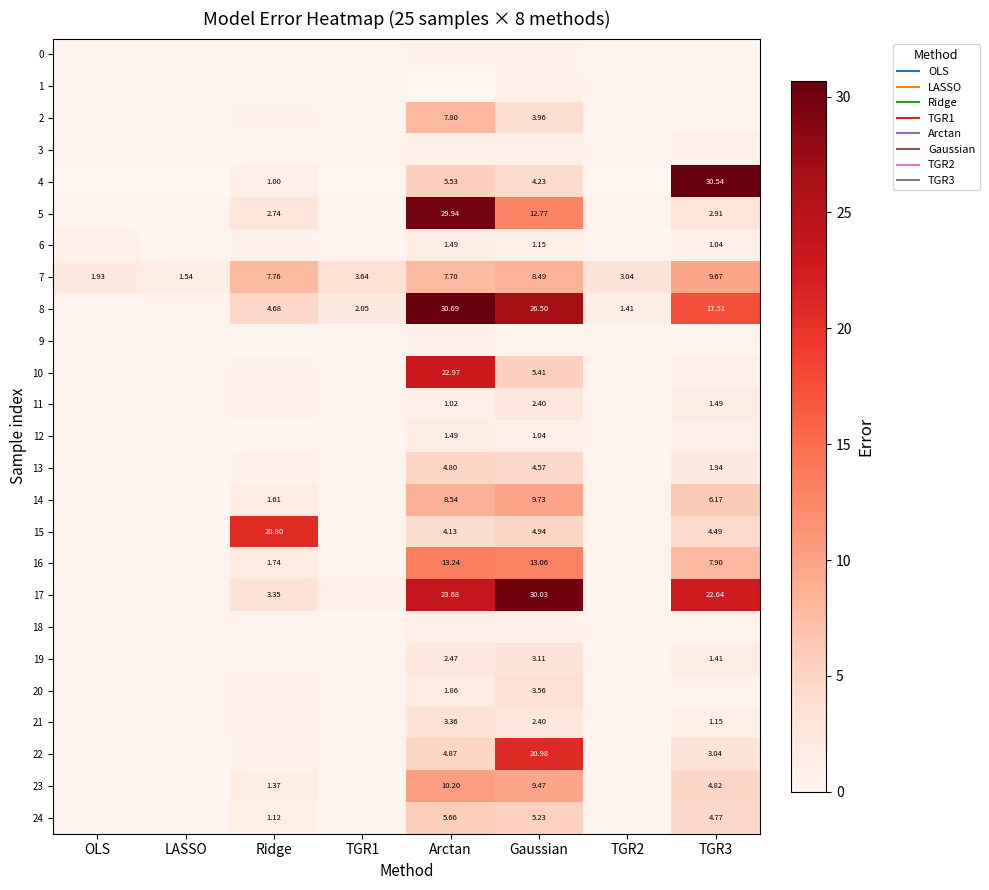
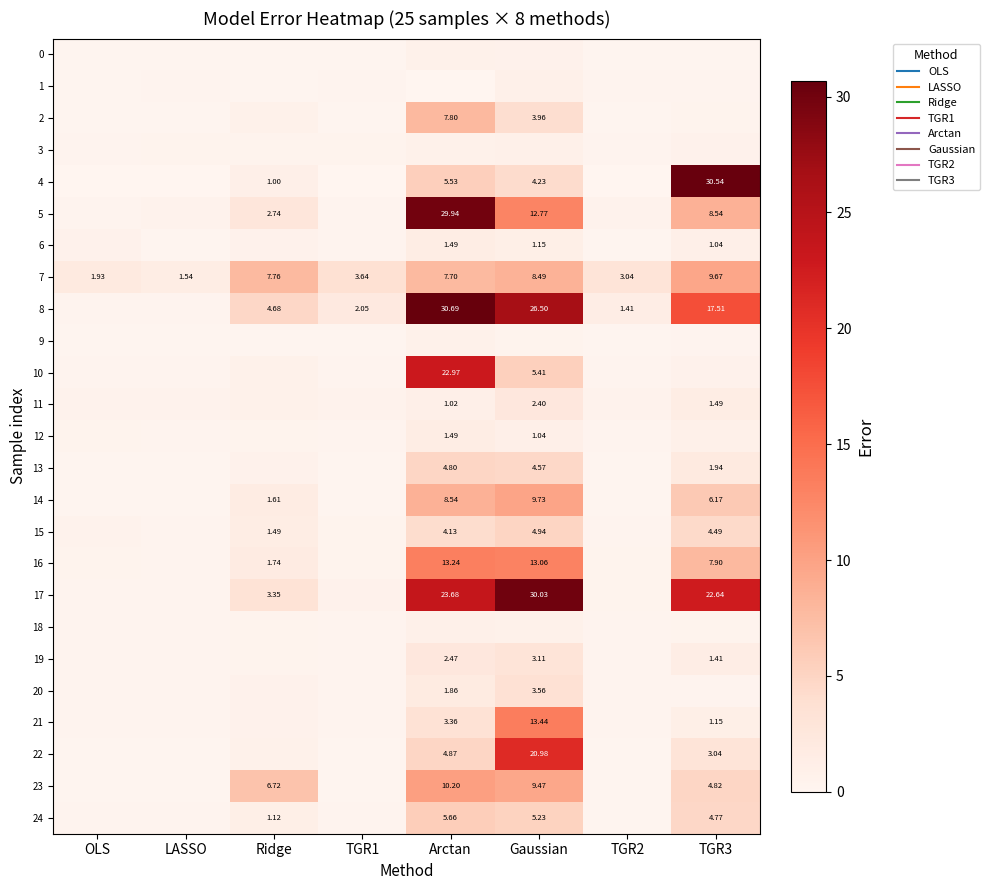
  {
    "2": {
      "Arctan": 7.80,
      "Gaussian": 3.96
    },
    "4": {
      "Ridge": 1.00,
      "Arctan": 5.53,
      "Gaussian": 4.23,
      "TGR3": 30.54
    },
    "5": {
      "Ridge": 2.74,
      "Arctan": 29.94,
      "Gaussian": 12.77,
-     "TGR3": 2.91
+     "TGR3": 8.54
    },
    "6": {
      "Arctan": 1.49,
      "Gaussian": 1.15,
      "TGR3": 1.04
    },
    "7": {
      "OLS": 1.93,
      "LASSO": 1.54,
      "Ridge": 7.76,
      "TGR1": 3.64,
      "Arctan": 7.70,
      "Gaussian": 8.49,
      "TGR2": 3.04,
      "TGR3": 9.67
    },
    "8": {
      "Ridge": 4.68,
      "TGR1": 2.05,
      "Arctan": 30.69,
      "Gaussian": 26.50,
      "TGR2": 1.41,
      "TGR3": 17.51
    },
    "10": {
      "Arctan": 22.97,
      "Gaussian": 5.41
    },
    "11": {
      "Arctan": 1.02,
      "Gaussian": 2.40,
      "TGR3": 1.49
    },
    "12": {
      "Arctan": 1.49,
      "Gaussian": 1.04
    },
    "13": {
      "Arctan": 4.80,
      "Gaussian": 4.57,
      "TGR3": 1.94
    },
    "14": {
      "Ridge": 1.61,
      "Arctan": 8.54,
      "Gaussian": 9.73,
      "TGR3": 6.17
    },
    "15": {
-     "Ridge": 20.80,
+     "Ridge": 1.49,
      "Arctan": 4.13,
      "Gaussian": 4.94,
      "TGR3": 4.49
    },
    "16": {
      "Ridge": 1.74,
      "Arctan": 13.24,
      "Gaussian": 13.06,
      "TGR3": 7.90
    },
    "17": {
      "Ridge": 3.35,
      "Arctan": 23.68,
      "Gaussian": 30.03,
      "TGR3": 22.64
    },
    "19": {
      "Arctan": 2.47,
      "Gaussian": 3.11,
      "TGR3": 1.41
    },
    "20": {
      "Arctan": 1.86,
      "Gaussian": 3.56
    },
    "21": {
      "Arctan": 3.36,
-     "Gaussian": 2.40,
+     "Gaussian": 13.44,
      "TGR3": 1.15
    },
    "22": {
      "Arctan": 4.87,
      "Gaussian": 20.98,
      "TGR3": 3.04
    },
    "23": {
-     "Ridge": 1.37,
+     "Ridge": 6.72,
      "Arctan": 10.20,
      "Gaussian": 9.47,
      "TGR3": 4.82
    },
    "24": {
      "Ridge": 1.12,
      "Arctan": 5.66,
      "Gaussian": 5.23,
      "TGR3": 4.77
    }
  }
